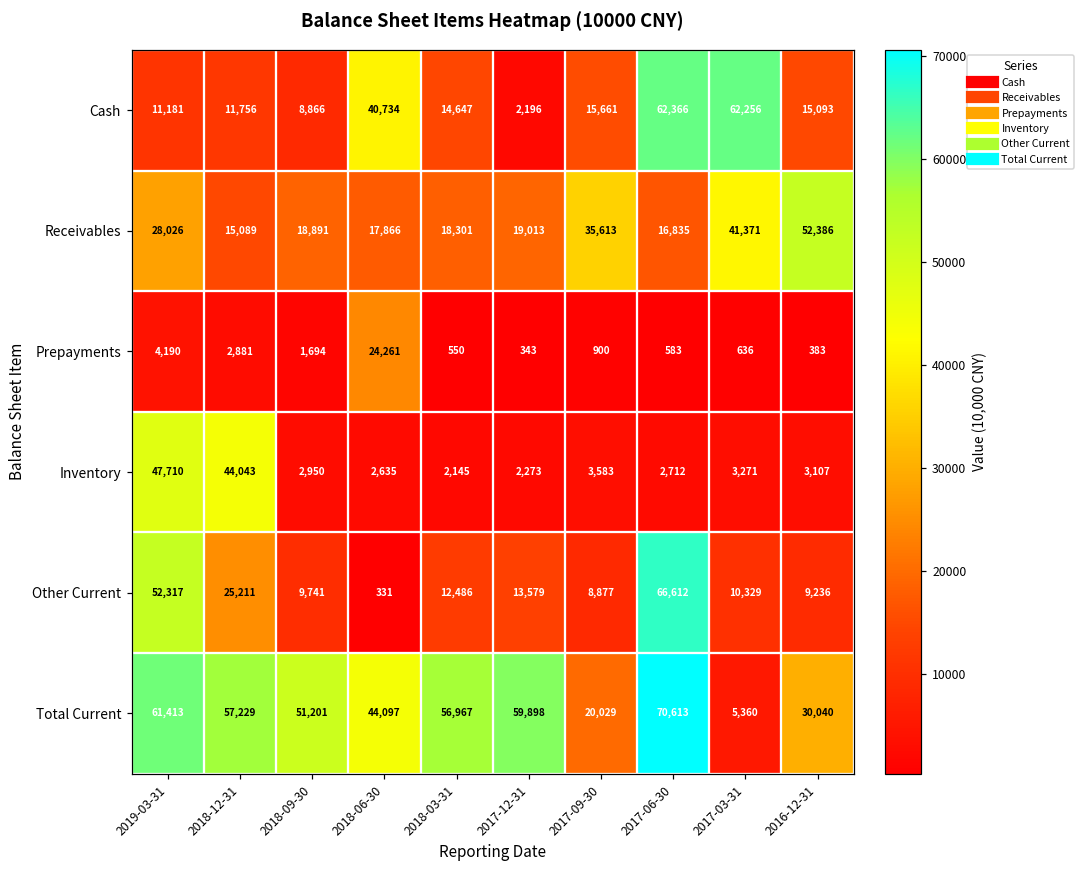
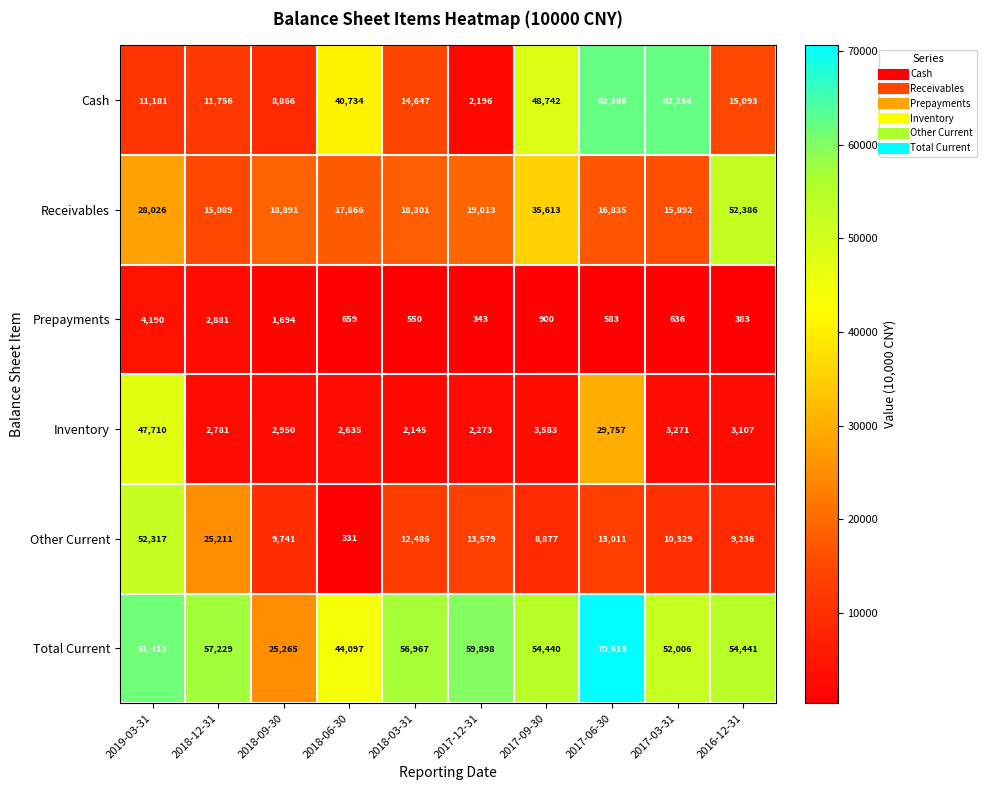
  {
    "Cash": {
      "2019-03-31": "11,181",
      "2018-12-31": "11,756",
      "2018-09-30": "8,866",
      "2018-06-30": "40,734",
      "2018-03-31": "14,647",
      "2017-12-31": "2,196",
-     "2017-09-30": "15,661",
+     "2017-09-30": "48,742",
      "2017-06-30": "62,366",
      "2017-03-31": "62,256",
      "2016-12-31": "15,093"
    },
    "Receivables": {
      "2019-03-31": "28,026",
      "2018-12-31": "15,089",
      "2018-09-30": "18,891",
      "2018-06-30": "17,866",
      "2018-03-31": "18,301",
      "2017-12-31": "19,013",
      "2017-09-30": "35,613",
      "2017-06-30": "16,835",
-     "2017-03-31": "41,371",
+     "2017-03-31": "15,892",
      "2016-12-31": "52,386"
    },
    "Prepayments": {
      "2019-03-31": "4,190",
      "2018-12-31": "2,881",
      "2018-09-30": "1,694",
-     "2018-06-30": "24,261",
+     "2018-06-30": "659",
      "2018-03-31": "550",
      "2017-12-31": "343",
      "2017-09-30": "900",
      "2017-06-30": "583",
      "2017-03-31": "636",
      "2016-12-31": "383"
    },
    "Inventory": {
      "2019-03-31": "47,710",
-     "2018-12-31": "44,043",
+     "2018-12-31": "2,781",
      "2018-09-30": "2,950",
      "2018-06-30": "2,635",
      "2018-03-31": "2,145",
      "2017-12-31": "2,273",
      "2017-09-30": "3,583",
-     "2017-06-30": "2,712",
+     "2017-06-30": "29,757",
      "2017-03-31": "3,271",
      "2016-12-31": "3,107"
    },
    "Other Current": {
      "2019-03-31": "52,317",
      "2018-12-31": "25,211",
      "2018-09-30": "9,741",
      "2018-06-30": "331",
      "2018-03-31": "12,486",
      "2017-12-31": "13,579",
      "2017-09-30": "8,877",
-     "2017-06-30": "66,612",
+     "2017-06-30": "13,011",
      "2017-03-31": "10,329",
      "2016-12-31": "9,236"
    },
    "Total Current": {
      "2019-03-31": "61,413",
      "2018-12-31": "57,229",
-     "2018-09-30": "51,201",
+     "2018-09-30": "25,265",
      "2018-06-30": "44,097",
      "2018-03-31": "56,967",
      "2017-12-31": "59,898",
-     "2017-09-30": "20,029",
+     "2017-09-30": "54,440",
      "2017-06-30": "70,613",
-     "2017-03-31": "5,360",
-     "2016-12-31": "30,040"
+     "2017-03-31": "52,006",
+     "2016-12-31": "54,441"
    }
  }
